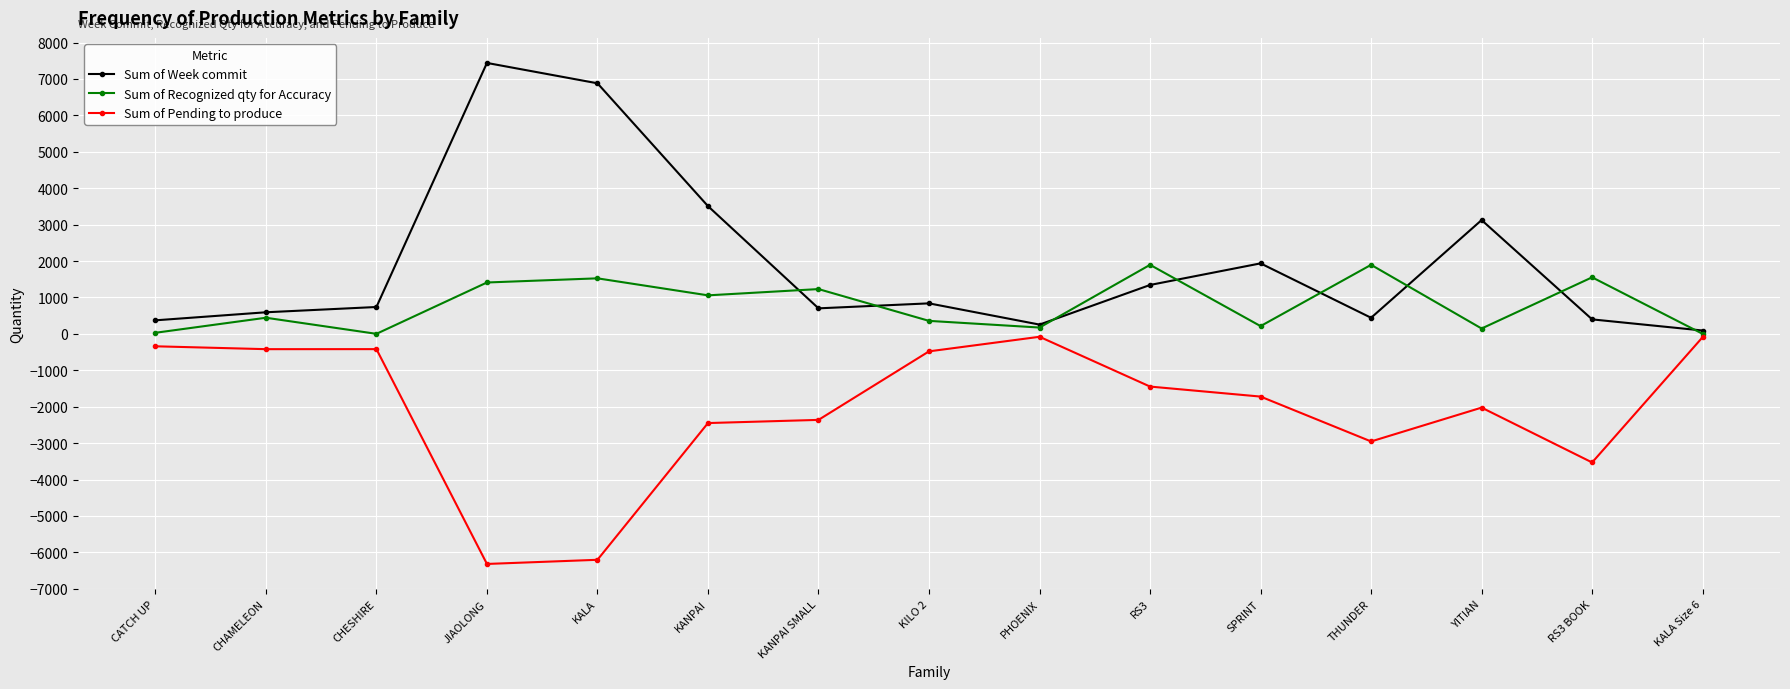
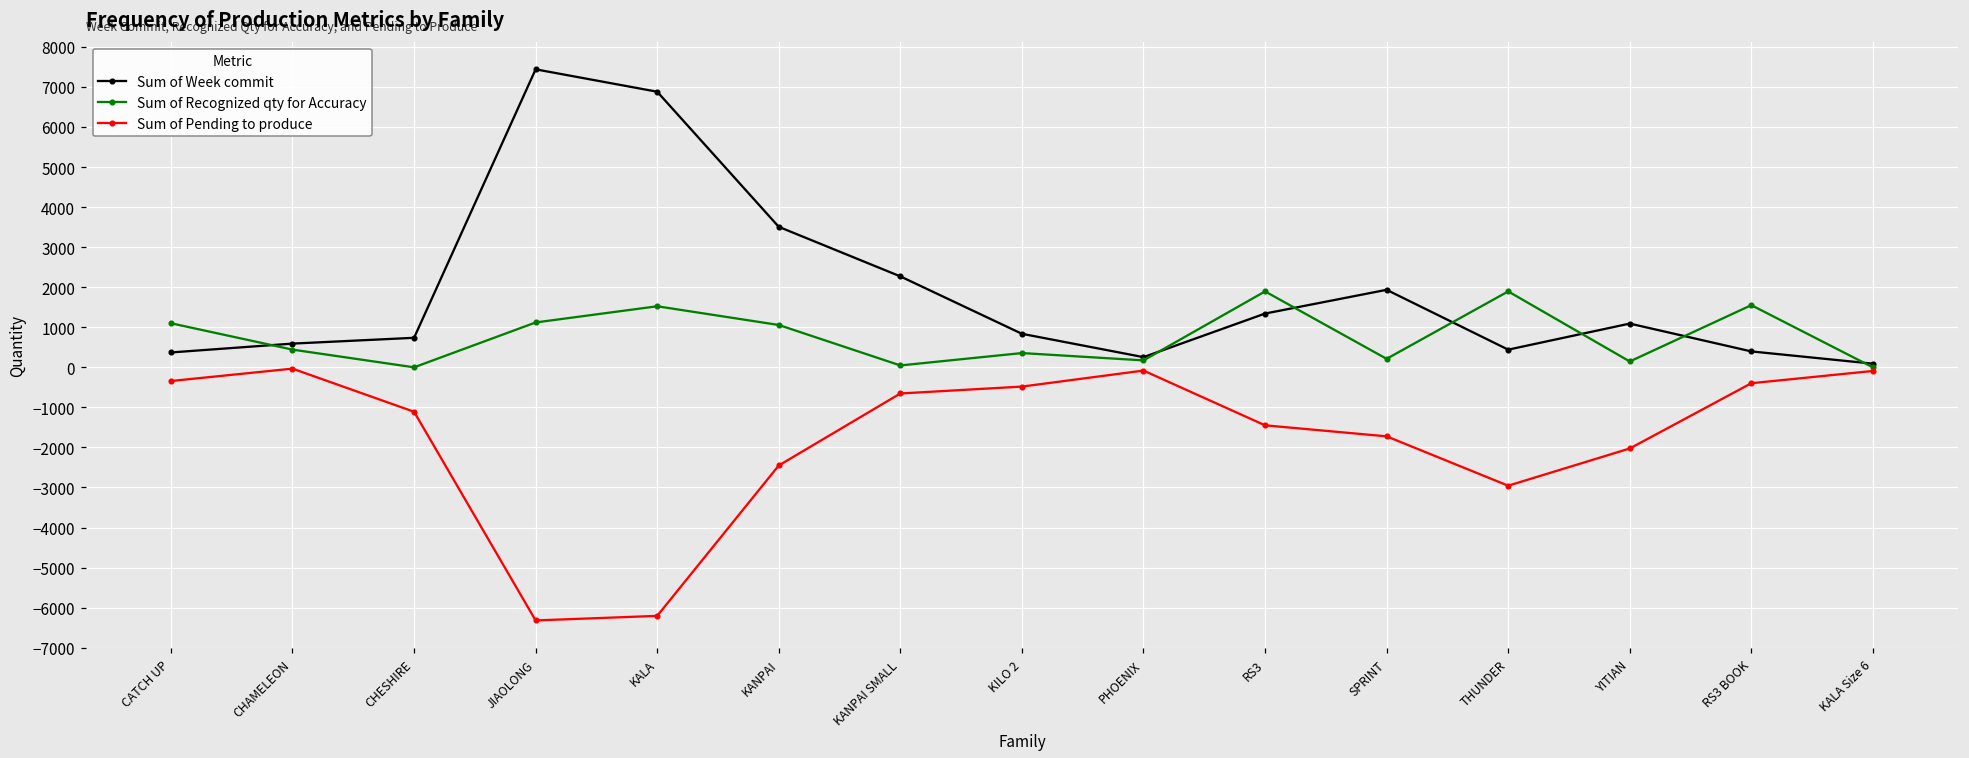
  {
    "Sum of Week commit": {
      "CATCH UP": 400,
      "CHAMELEON": 600,
      "CHESHIRE": 700,
      "JIAOLONG": 7400,
      "KALA": 6900,
      "KANPAI": 3500,
-     "KANPAI SMALL": 700,
+     "KANPAI SMALL": 2300,
      "KILO 2": 800,
      "PHOENIX": 300,
      "RS3": 1300,
      "SPRINT": 1900,
      "THUNDER": 400,
-     "YITIAN": 3100,
+     "YITIAN": 1100,
      "RS3 BOOK": 400,
      "KALA Size 6": 100
    },
    "Sum of Recognized qty for Accuracy": {
-     "CATCH UP": 0,
+     "CATCH UP": 1100,
      "CHAMELEON": 400,
      "CHESHIRE": 0,
-     "JIAOLONG": 1400,
+     "JIAOLONG": 1100,
      "KALA": 1500,
      "KANPAI": 1100,
-     "KANPAI SMALL": 1200,
+     "KANPAI SMALL": 0,
      "KILO 2": 400,
      "PHOENIX": 200,
      "RS3": 1900,
      "SPRINT": 200,
      "THUNDER": 1900,
      "YITIAN": 100,
      "RS3 BOOK": 1600,
      "KALA Size 6": 0
    },
    "Sum of Pending to produce": {
      "CATCH UP": -300,
-     "CHAMELEON": -400,
-     "CHESHIRE": -400,
+     "CHAMELEON": 0,
+     "CHESHIRE": -1100,
      "JIAOLONG": -6300,
      "KALA": -6200,
      "KANPAI": -2500,
-     "KANPAI SMALL": -2400,
+     "KANPAI SMALL": -700,
      "KILO 2": -500,
      "PHOENIX": -100,
      "RS3": -1400,
      "SPRINT": -1700,
      "THUNDER": -3000,
      "YITIAN": -2000,
-     "RS3 BOOK": -3500,
+     "RS3 BOOK": -400,
      "KALA Size 6": -100
    }
  }
